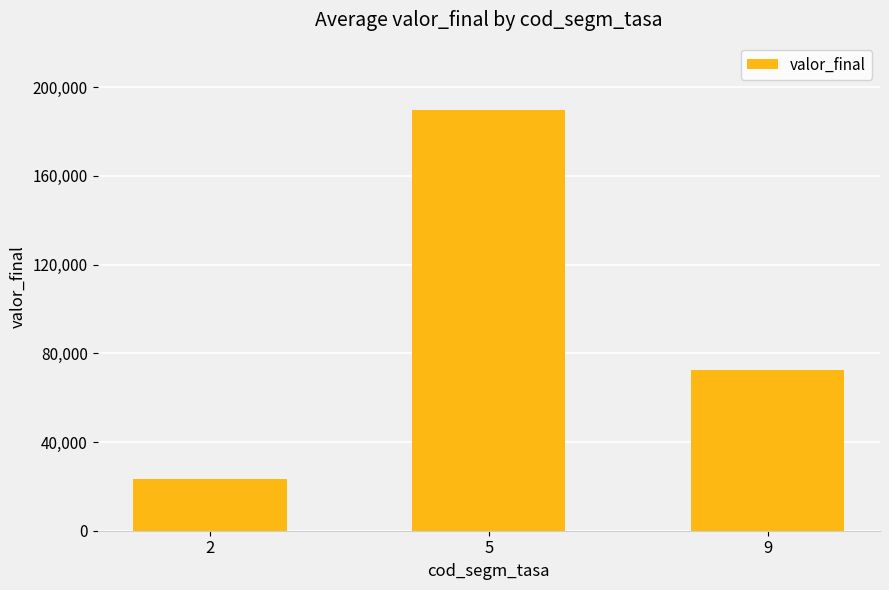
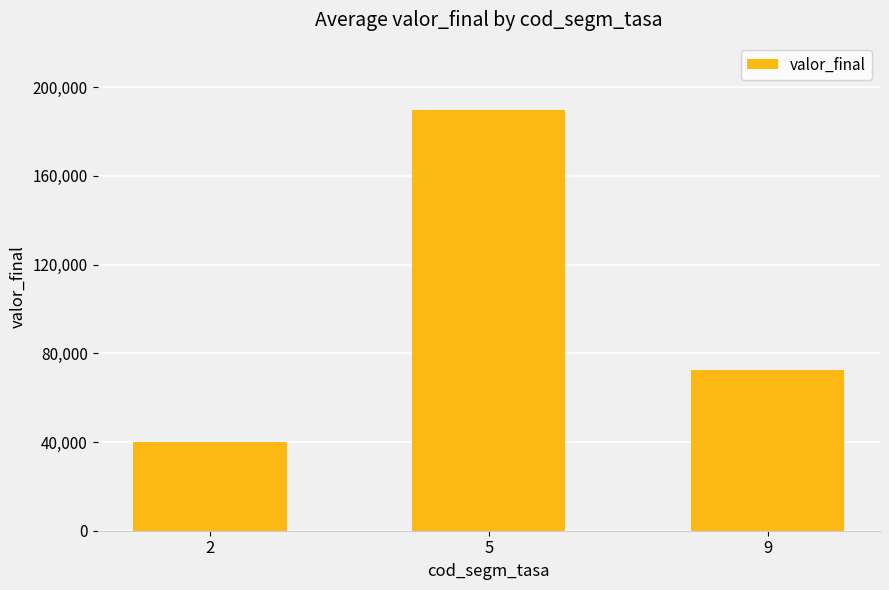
  {
-   "2": "23,000",
+   "2": "40,000",
    "5": "190,000",
    "9": "72,000"
  }
